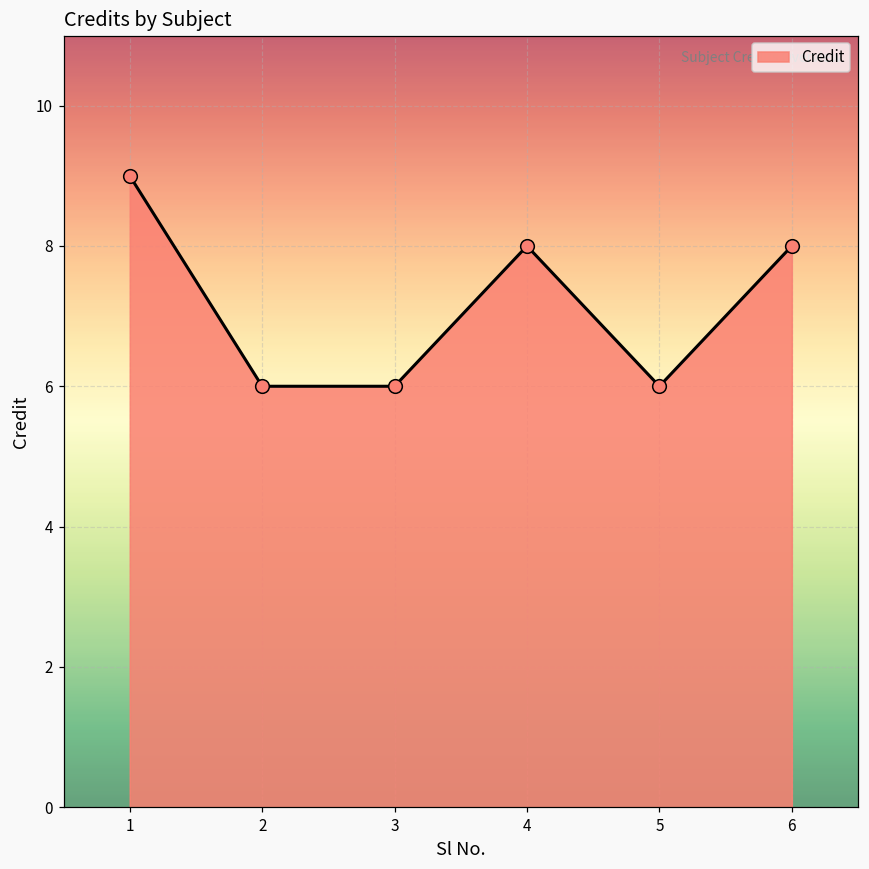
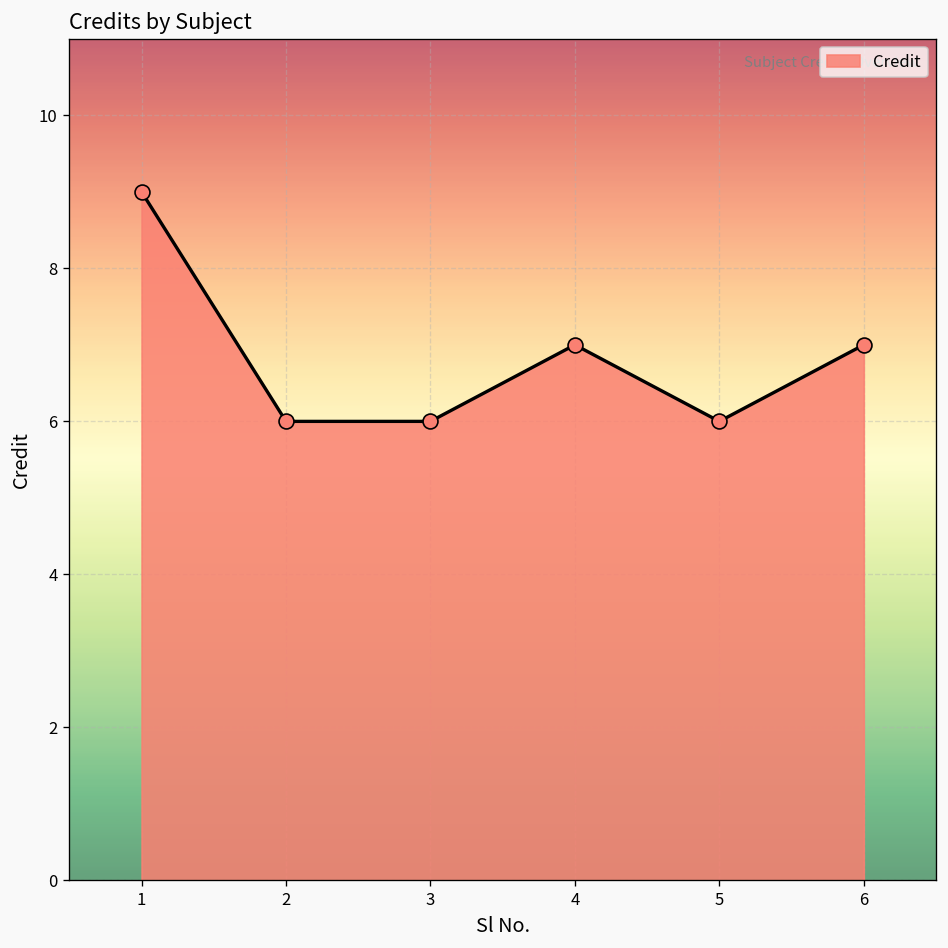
  {
    "1": 9,
    "2": 6,
    "3": 6,
-   "4": 8,
+   "4": 7,
    "5": 6,
-   "6": 8
+   "6": 7
  }
